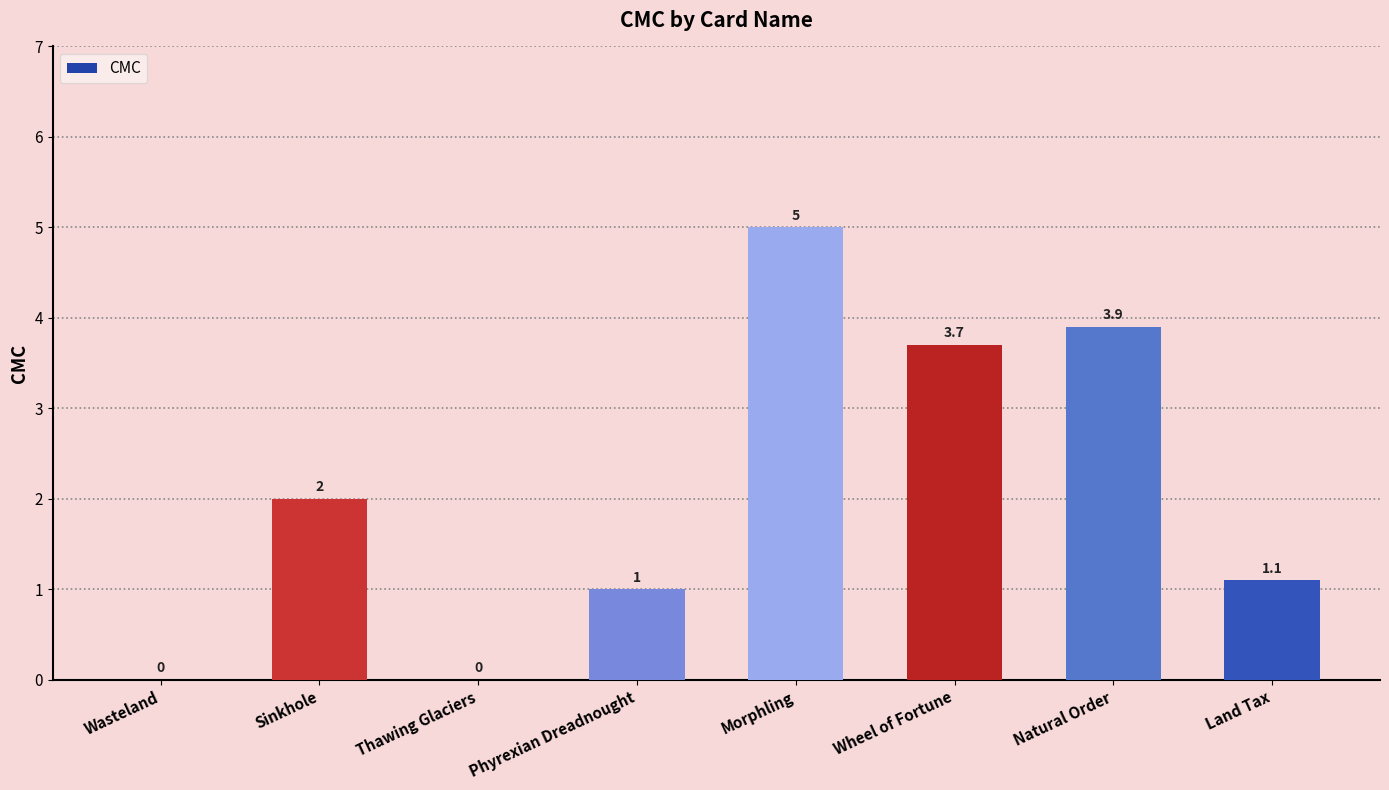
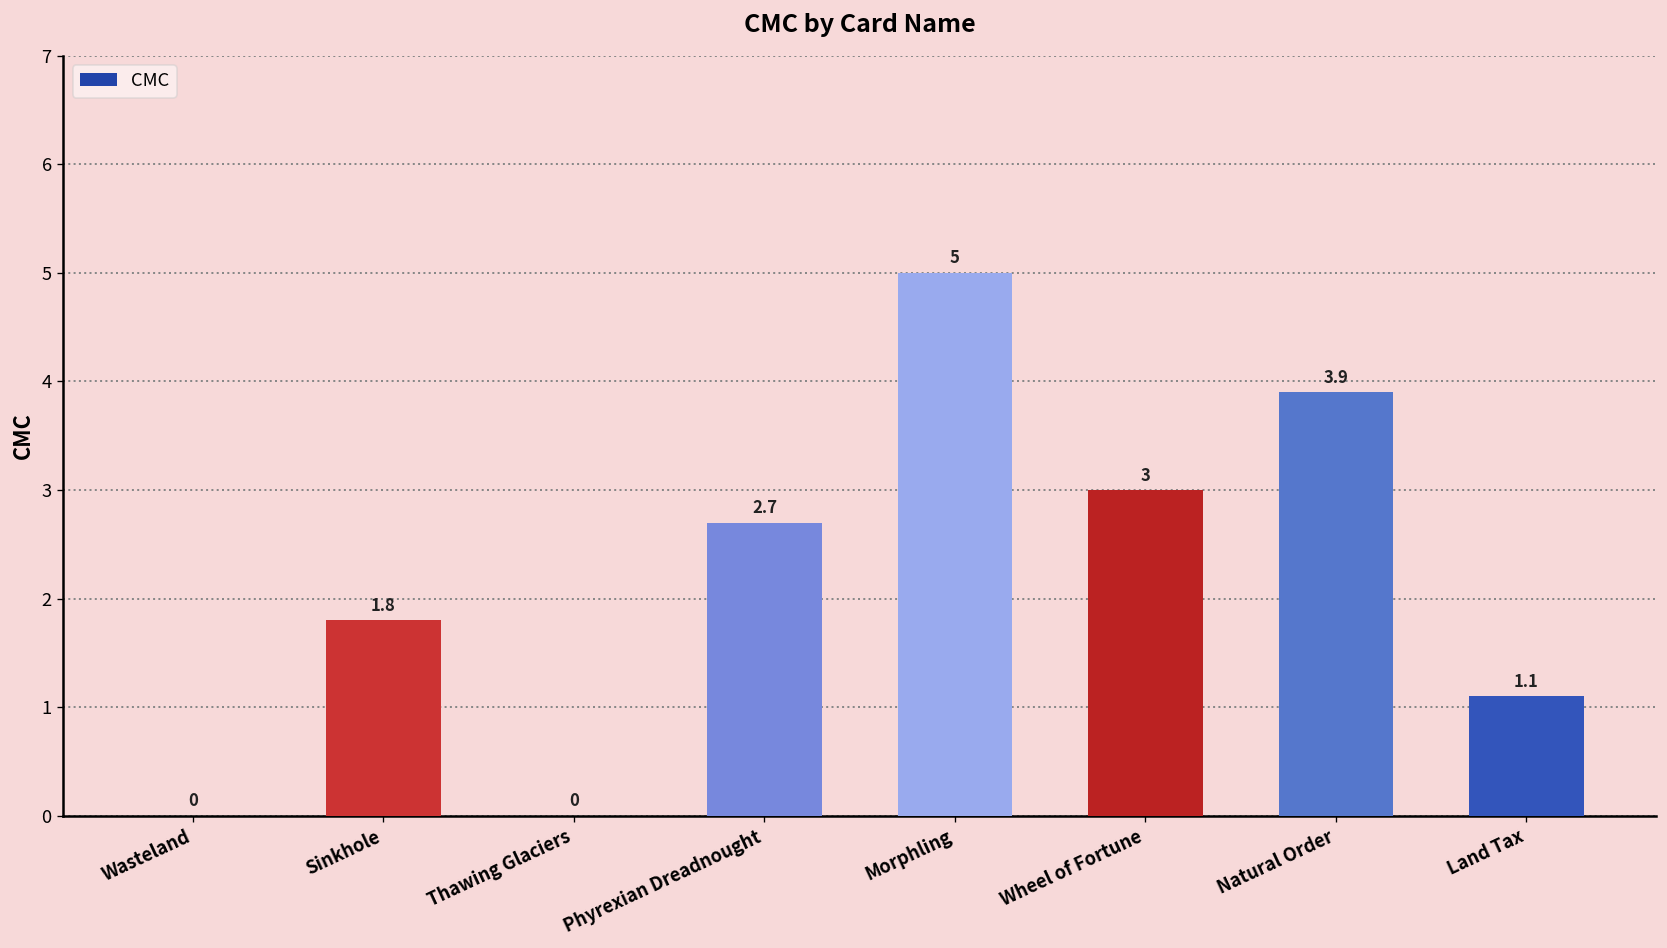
  {
    "Wasteland": 0,
-   "Sinkhole": 2,
+   "Sinkhole": 1.8,
    "Thawing Glaciers": 0,
-   "Phyrexian Dreadnought": 1,
+   "Phyrexian Dreadnought": 2.7,
    "Morphling": 5,
-   "Wheel of Fortune": 3.7,
+   "Wheel of Fortune": 3,
    "Natural Order": 3.9,
    "Land Tax": 1.1
  }
